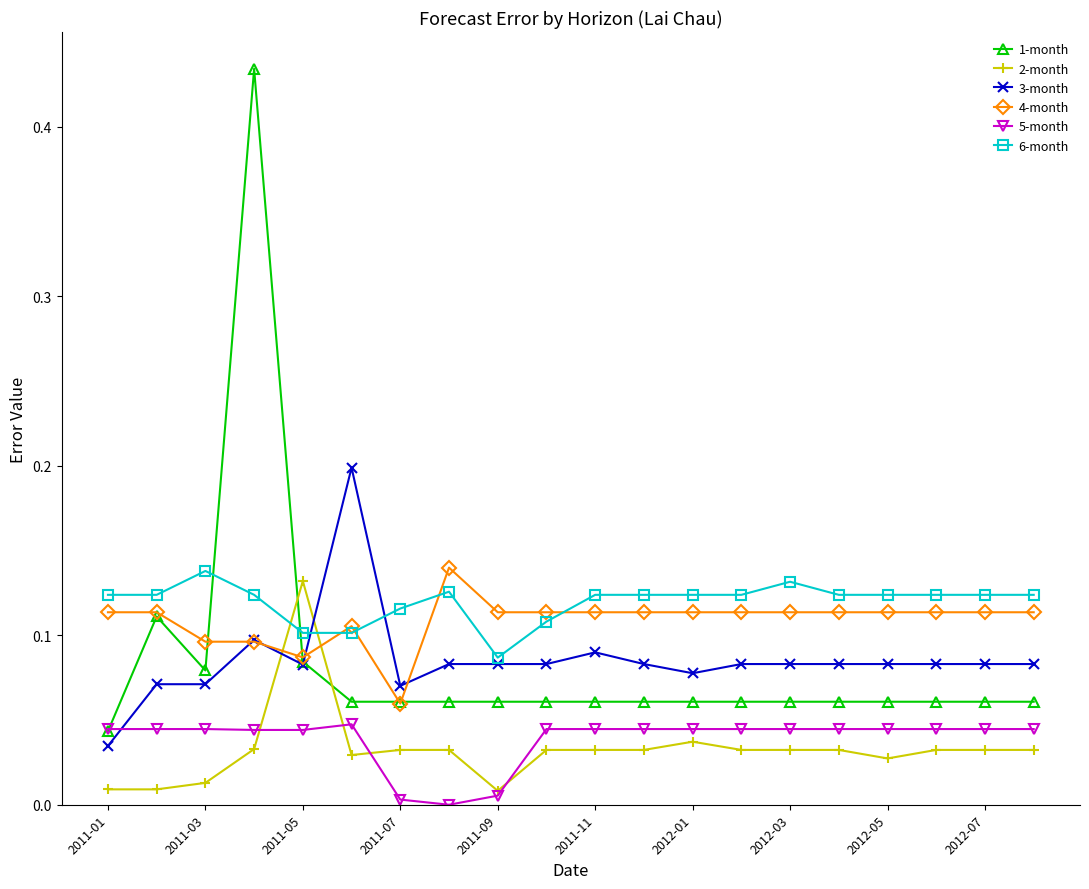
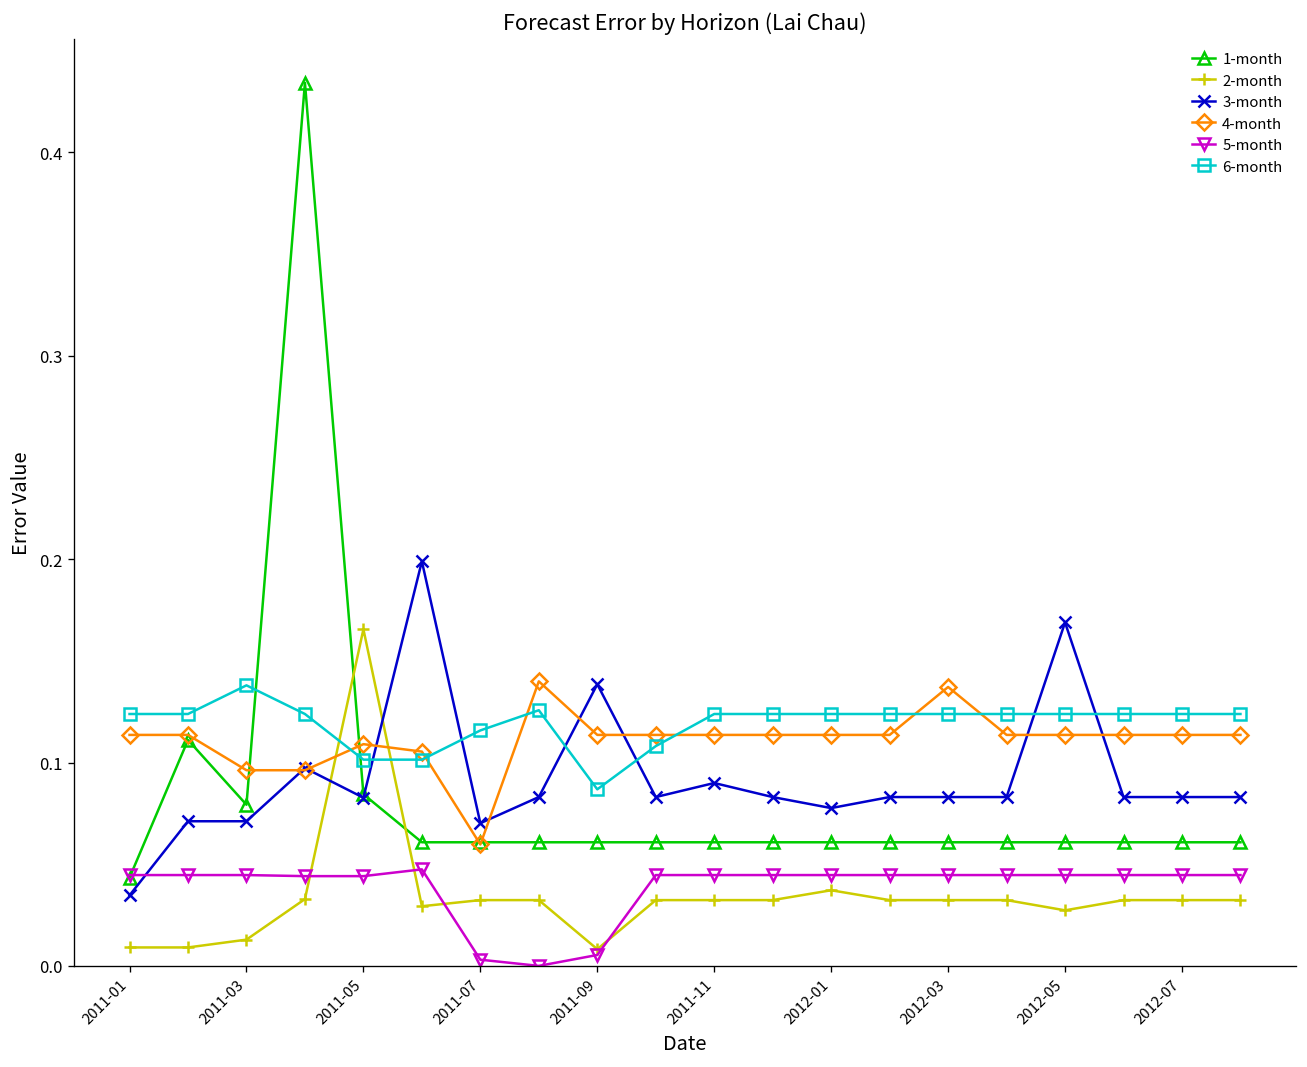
  {
    "1-month": {
      "2011-03": 0.079,
      "2011-05": 0.084,
      "2011-09": 0.061,
      "2011-11": 0.061,
      "2012-01": 0.061,
      "2012-03": 0.061,
      "2012-05": 0.061,
      "2012-07": 0.061
    },
    "2-month": {
      "2011-01": 0.009,
      "2011-03": 0.013,
-     "2011-05": 0.132,
+     "2011-05": 0.166,
      "2011-07": 0.032,
      "2011-09": 0.008,
      "2011-11": 0.032,
      "2012-01": 0.037,
      "2012-03": 0.032,
      "2012-05": 0.027,
      "2012-07": 0.032
    },
    "3-month": {
      "2011-01": 0.035,
      "2011-03": 0.071,
      "2011-05": 0.083,
      "2011-07": 0.070,
-     "2011-09": 0.083,
+     "2011-09": 0.138,
      "2011-11": 0.090,
      "2012-01": 0.078,
      "2012-03": 0.083,
-     "2012-05": 0.083,
+     "2012-05": 0.169,
      "2012-07": 0.083
    },
    "4-month": {
      "2011-01": 0.114,
      "2011-03": 0.096,
-     "2011-05": 0.087,
+     "2011-05": 0.109,
      "2011-09": 0.114,
      "2011-11": 0.114,
      "2012-01": 0.114,
-     "2012-03": 0.114,
+     "2012-03": 0.137,
      "2012-05": 0.114,
      "2012-07": 0.114
    },
    "5-month": {
      "2011-03": 0.045,
      "2011-05": 0.044,
      "2011-07": 0.003,
      "2011-09": 0.005,
      "2011-11": 0.045,
      "2012-01": 0.045,
      "2012-03": 0.045,
      "2012-05": 0.045,
      "2012-07": 0.045
    },
    "6-month": {
      "2011-01": 0.124,
      "2011-03": 0.138,
      "2011-05": 0.101,
      "2011-07": 0.116,
      "2011-09": 0.087,
      "2011-11": 0.124,
      "2012-01": 0.124,
-     "2012-03": 0.132,
+     "2012-03": 0.124,
      "2012-05": 0.124,
      "2012-07": 0.124
    }
  }
